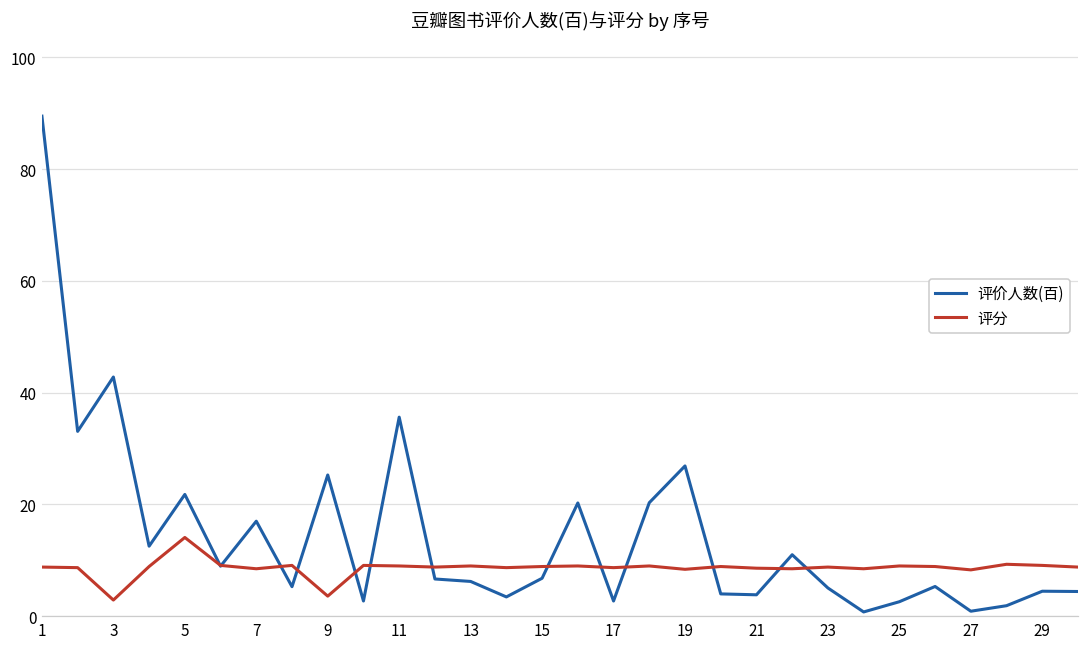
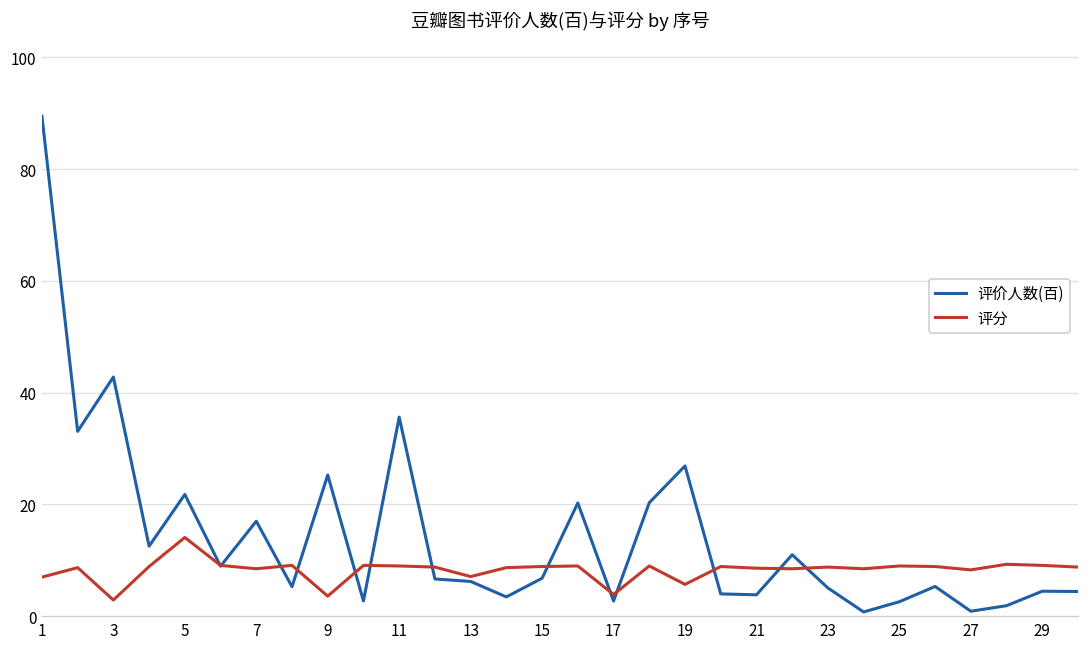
  {
    "评价人数(百)": {
      "1": 90,
      "3": 43,
      "5": 22,
      "7": 17,
      "9": 25,
      "11": 36,
      "13": 6,
      "15": 7,
      "17": 3,
      "19": 27,
      "21": 4,
      "23": 5,
      "25": 3,
      "27": 1,
      "29": 4
    },
    "评分": {
-     "1": 9,
+     "1": 7,
      "3": 3,
      "5": 14,
      "7": 9,
      "9": 4,
      "11": 9,
-     "13": 9,
+     "13": 7,
      "15": 9,
-     "17": 9,
-     "19": 8,
+     "17": 4,
+     "19": 6,
      "21": 9,
      "23": 9,
      "25": 9,
      "27": 8,
      "29": 9
    }
  }
